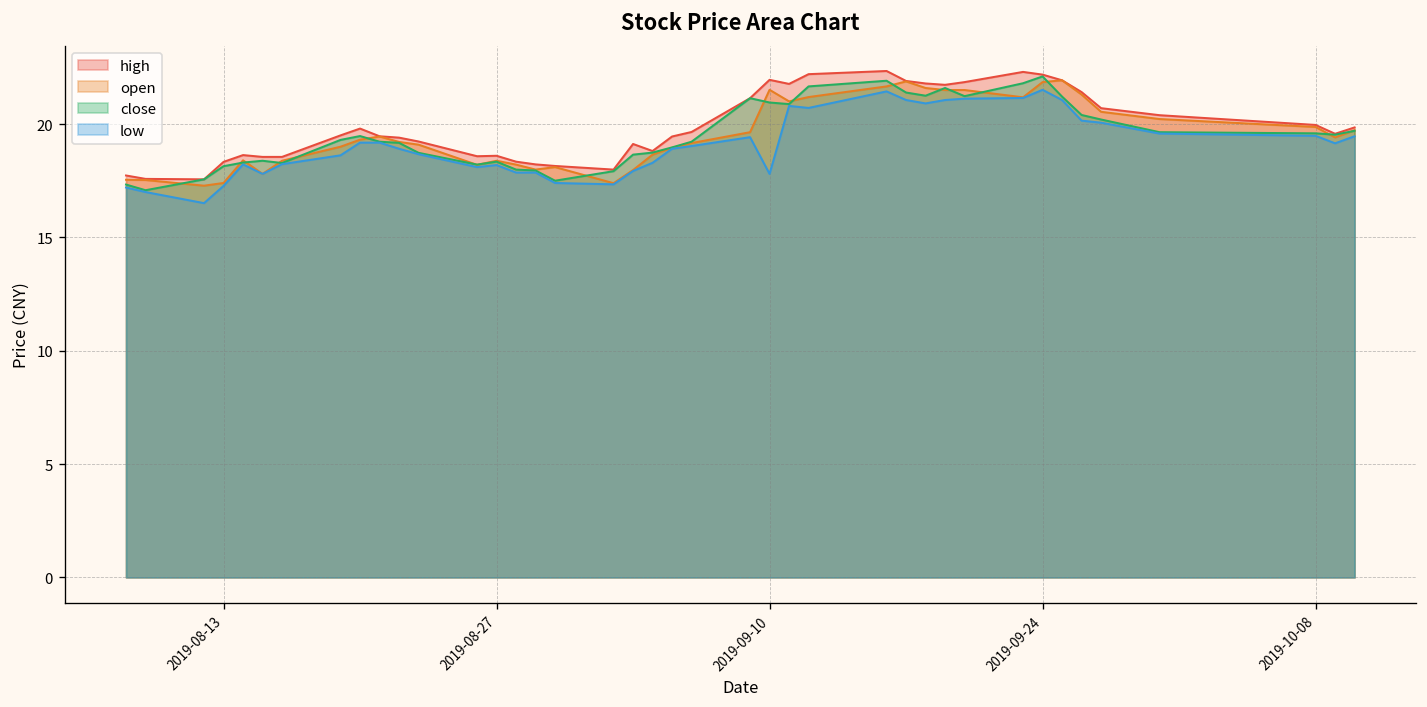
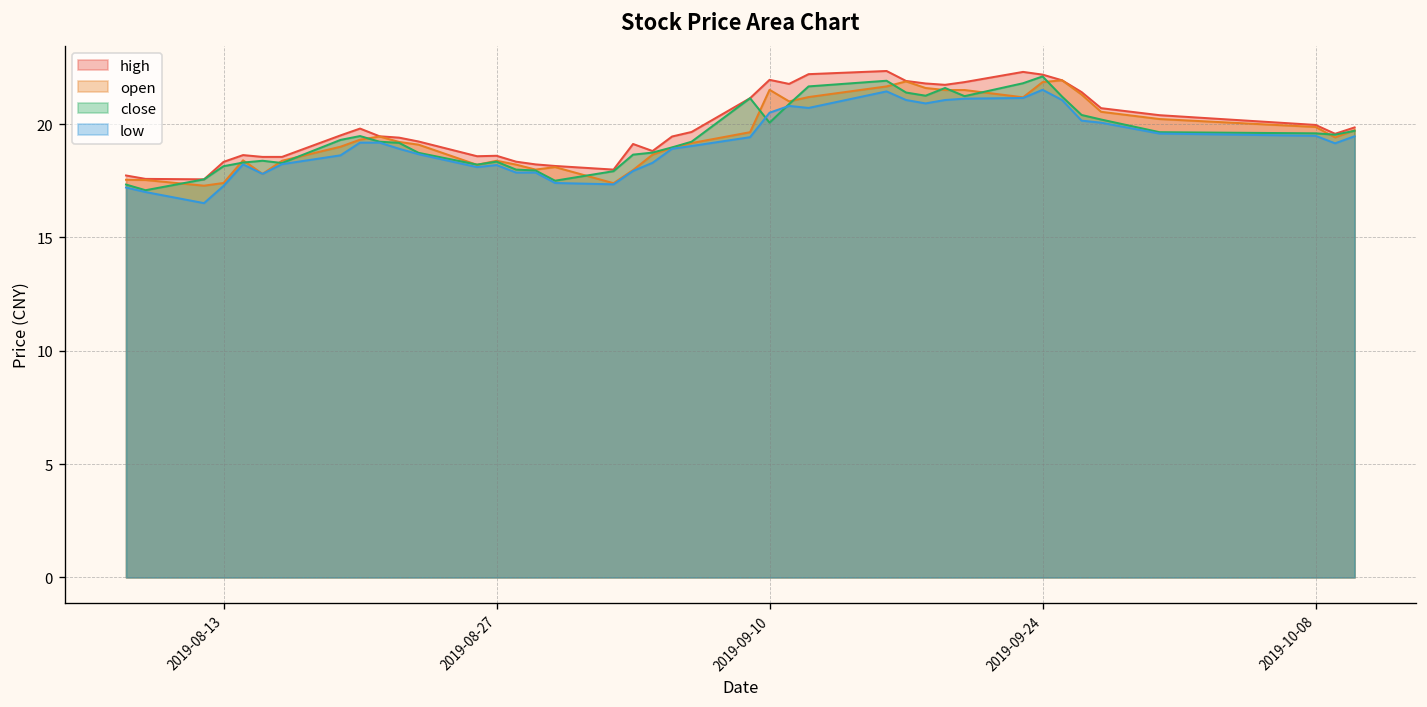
  {
    "close": {
      "2019-08-13": 18.1,
-     "2019-09-10": 21.0
+     "2019-09-10": 20.1
    },
    "low": {
      "2019-08-27": 18.2,
-     "2019-09-10": 17.8,
+     "2019-09-10": 20.5,
      "2019-09-24": 21.5
    }
  }
